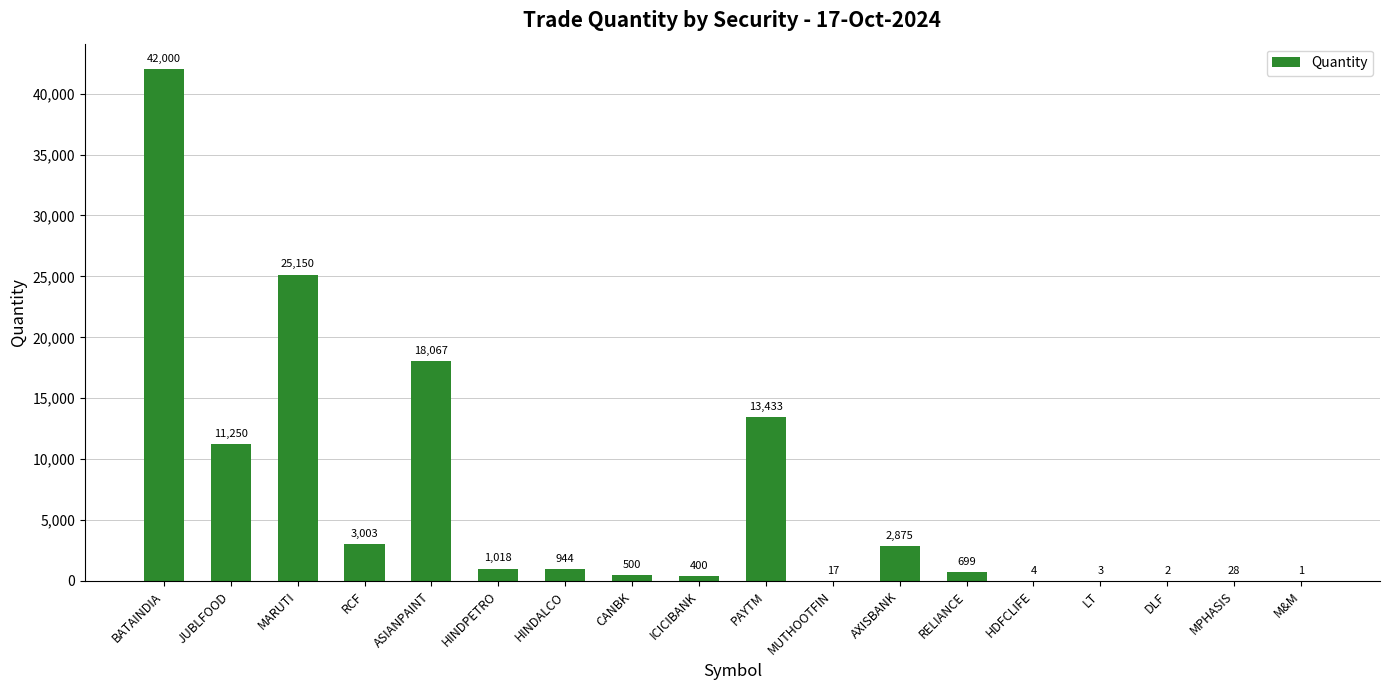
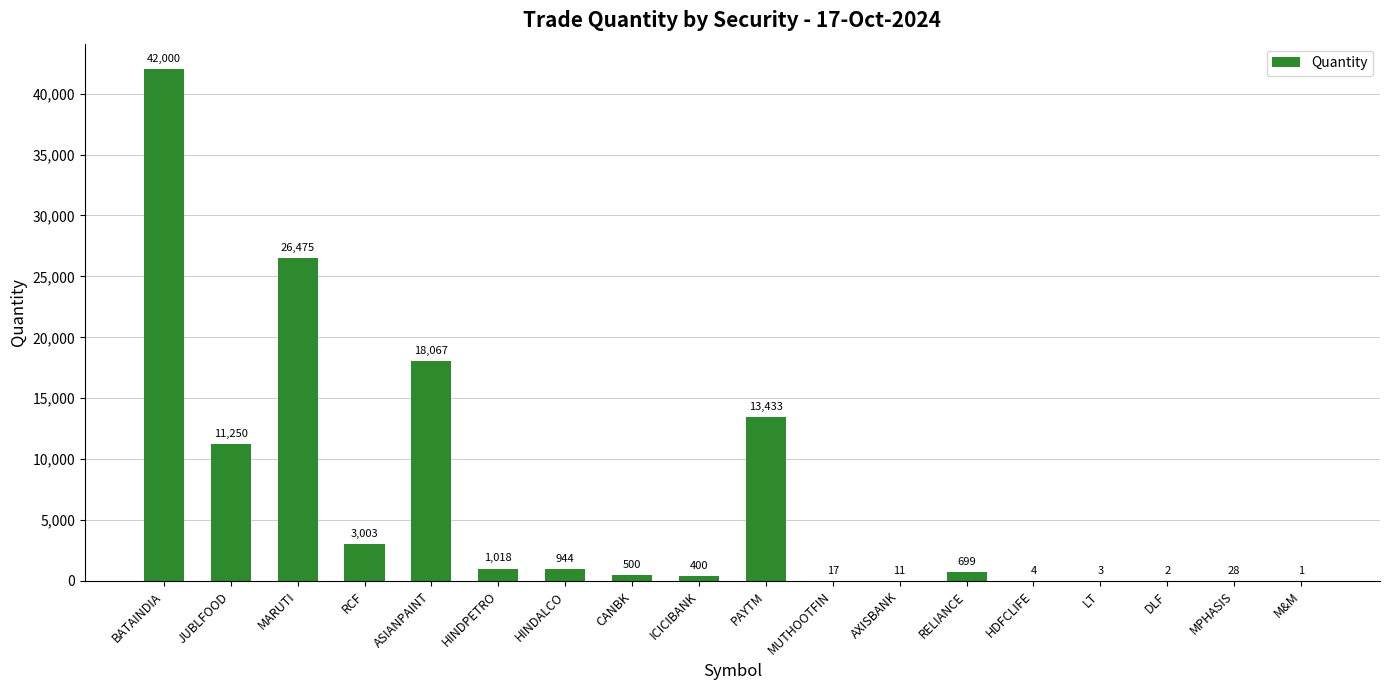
  {
    "BATAINDIA": "42,000",
    "JUBLFOOD": "11,250",
-   "MARUTI": "25,150",
+   "MARUTI": "26,475",
    "RCF": "3,003",
    "ASIANPAINT": "18,067",
    "HINDPETRO": "1,018",
    "HINDALCO": "944",
    "CANBK": "500",
    "ICICIBANK": "400",
    "PAYTM": "13,433",
    "MUTHOOTFIN": "17",
-   "AXISBANK": "2,875",
+   "AXISBANK": "11",
    "RELIANCE": "699",
    "HDFCLIFE": "4",
    "LT": "3",
    "DLF": "2",
    "MPHASIS": "28",
    "M&M": "1"
  }
